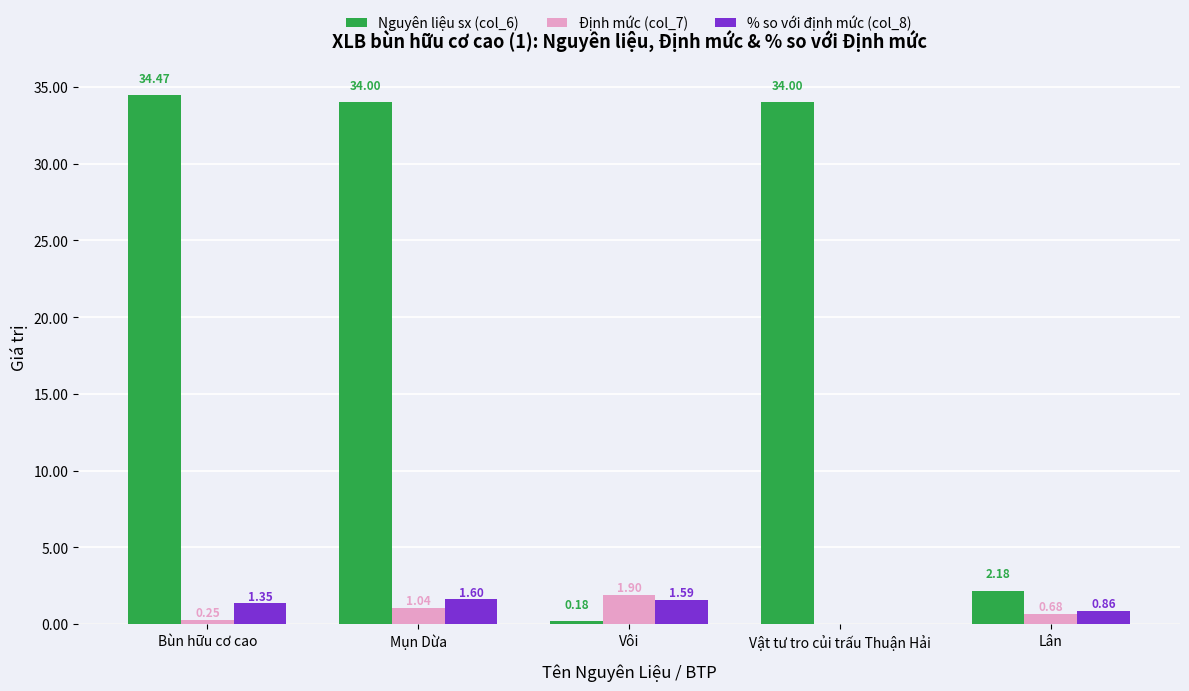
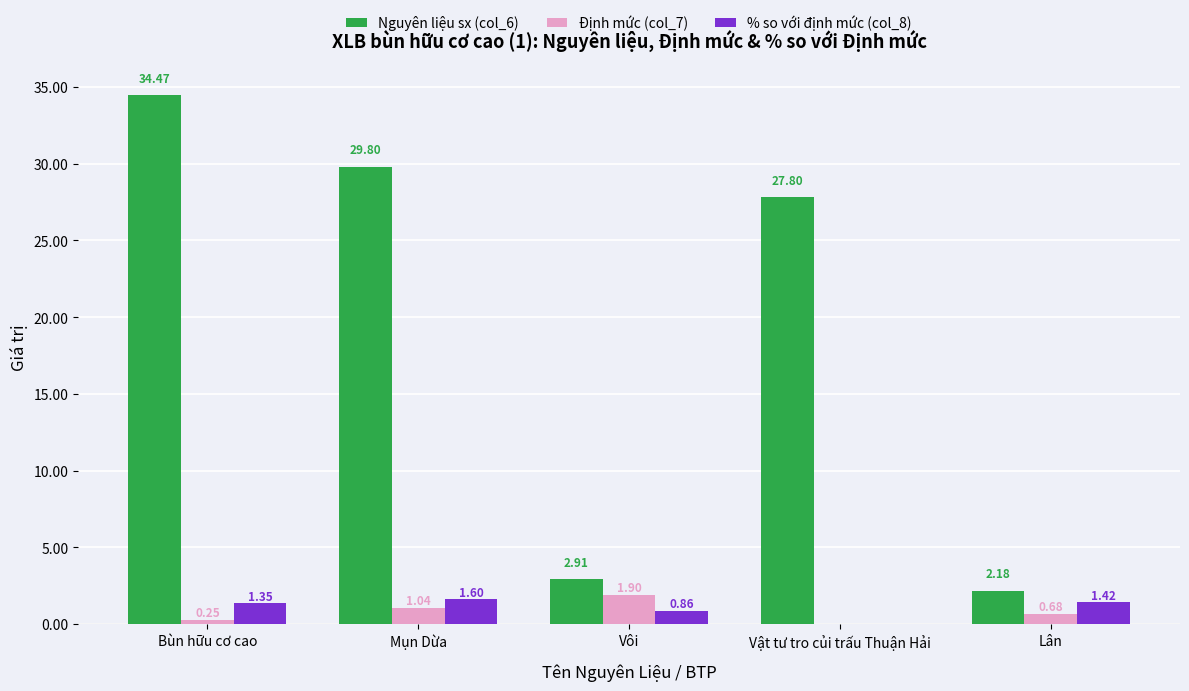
  {
    "Nguyên liệu sx (col_6)": {
      "Bùn hữu cơ cao": 34.47,
-     "Mụn Dừa": 34.00,
-     "Vôi": 0.18,
-     "Vật tư tro củi trấu Thuận Hải": 34.00,
+     "Mụn Dừa": 29.80,
+     "Vôi": 2.91,
+     "Vật tư tro củi trấu Thuận Hải": 27.80,
      "Lân": 2.18
    },
    "Định mức (col_7)": {
      "Bùn hữu cơ cao": 0.25,
      "Mụn Dừa": 1.04,
      "Vôi": 1.90,
      "Lân": 0.68
    },
    "% so với định mức (col_8)": {
      "Bùn hữu cơ cao": 1.35,
      "Mụn Dừa": 1.60,
-     "Vôi": 1.59,
-     "Lân": 0.86
+     "Vôi": 0.86,
+     "Lân": 1.42
    }
  }
